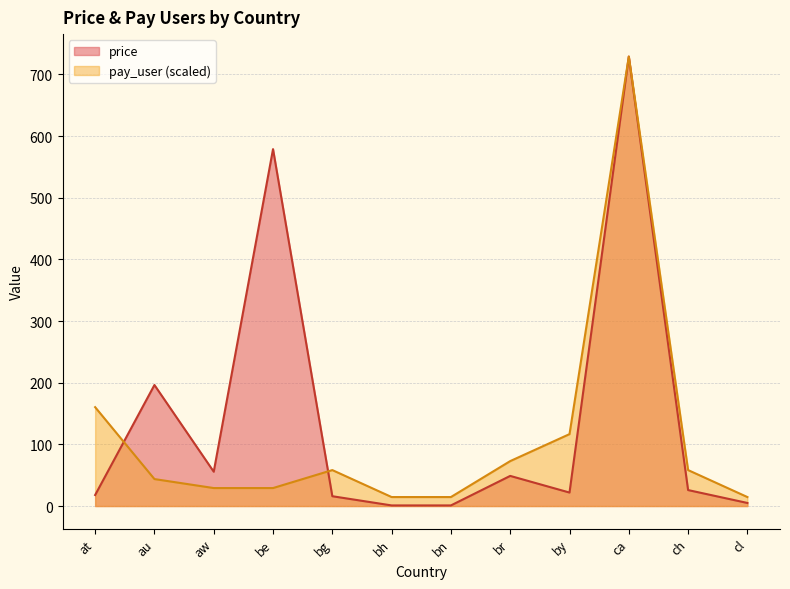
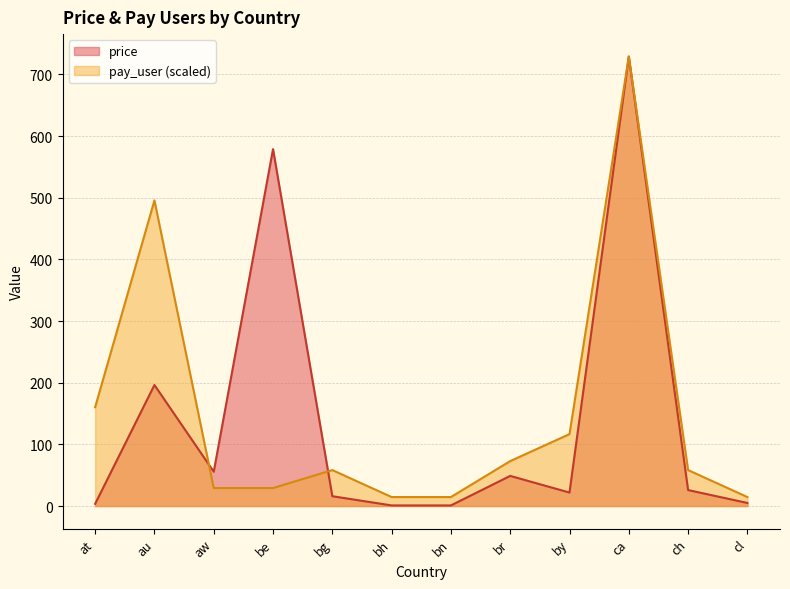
  {
    "price": {
-     "at": 20,
+     "at": 0,
      "au": 200,
      "aw": 60,
      "be": 580,
      "bg": 20,
      "bh": 0,
      "bn": 0,
      "br": 50,
      "by": 20,
      "ch": 30,
      "cl": 0
    },
    "pay_user (scaled)": {
      "at": 160,
-     "au": 40,
+     "au": 500,
      "aw": 30,
      "be": 30,
      "bg": 60,
      "bh": 10,
      "bn": 10,
      "br": 70,
      "by": 120,
      "ch": 60,
      "cl": 10
    }
  }
